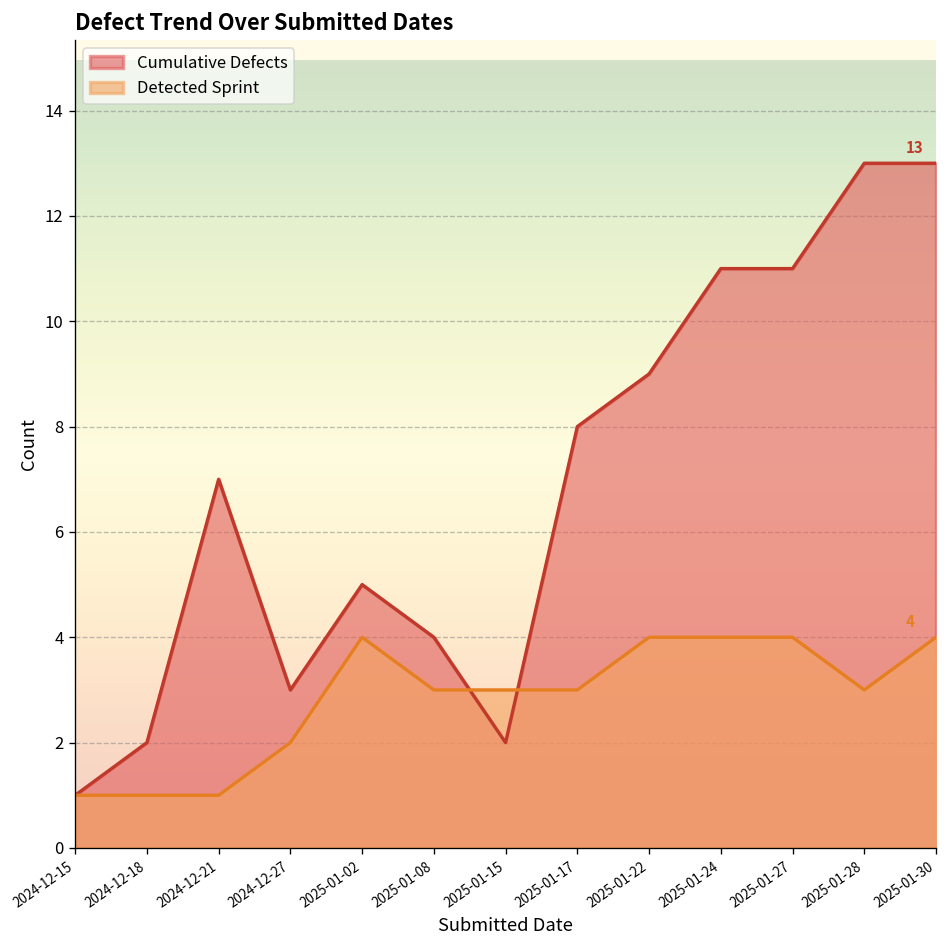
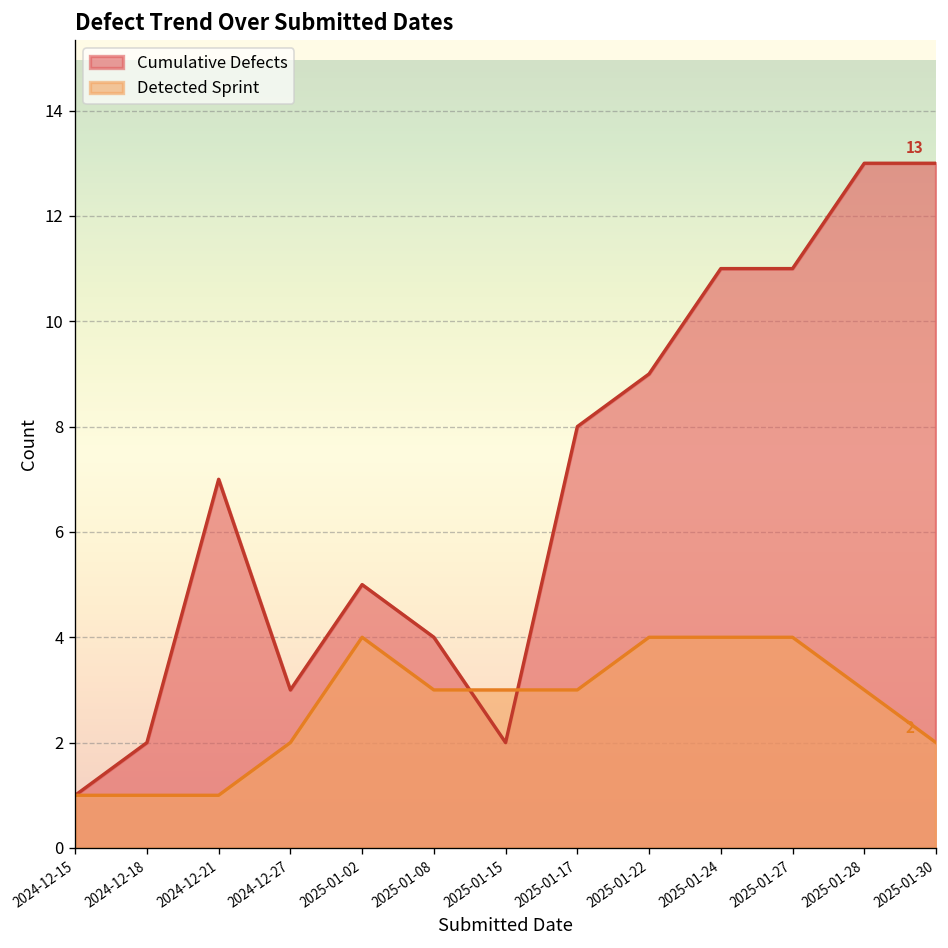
  {
    "Cumulative Defects": {
      "2025-01-30": 13
    },
    "Detected Sprint": {
-     "2025-01-30": 4
+     "2025-01-30": 2
    }
  }
